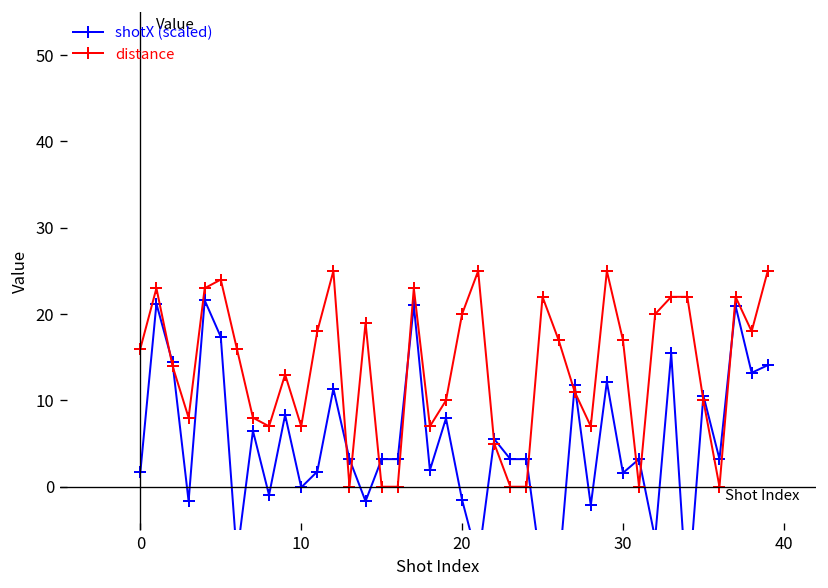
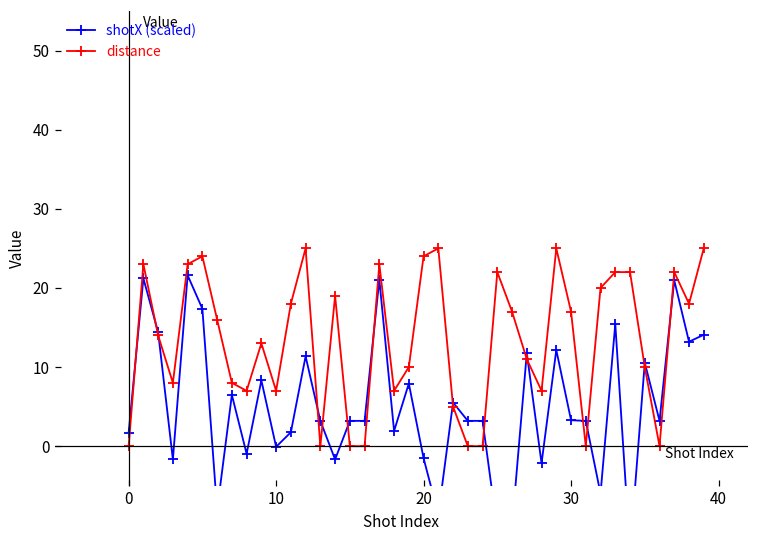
  {
    "shotX (scaled)": {
      "0": 2,
      "10": 0,
      "20": -2,
-     "30": 2
+     "30": 3
    },
    "distance": {
-     "0": 16,
+     "0": 0,
      "10": 7,
-     "20": 20,
+     "20": 24,
      "30": 17
    }
  }
